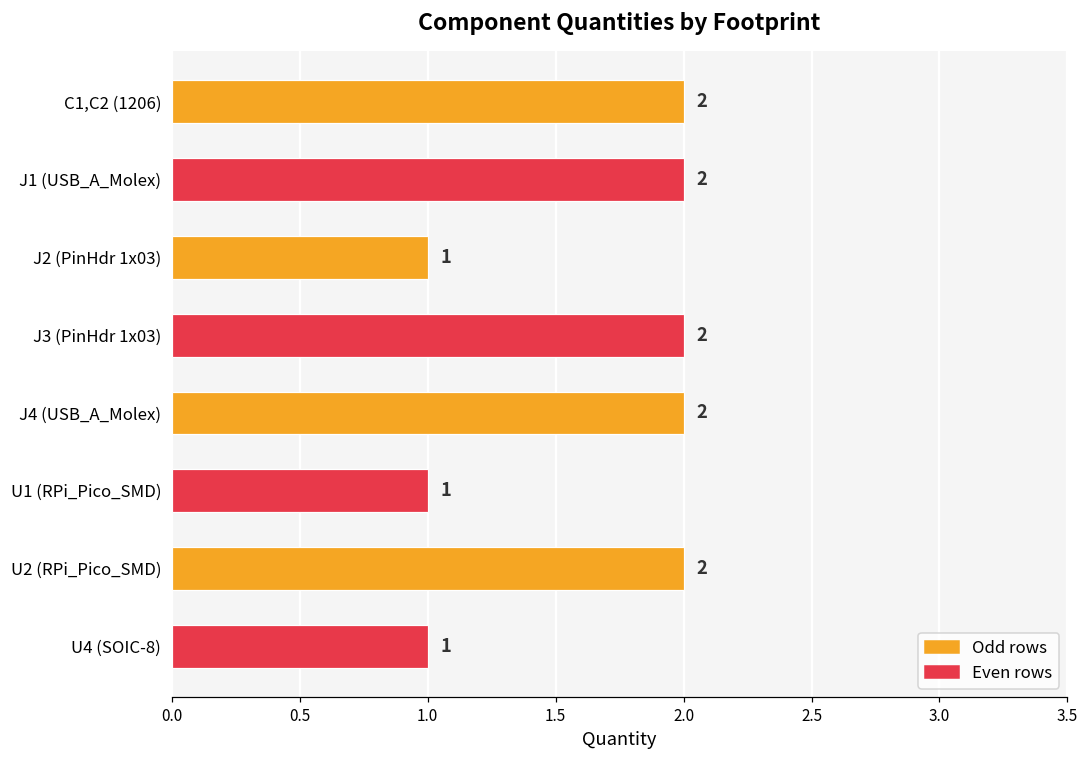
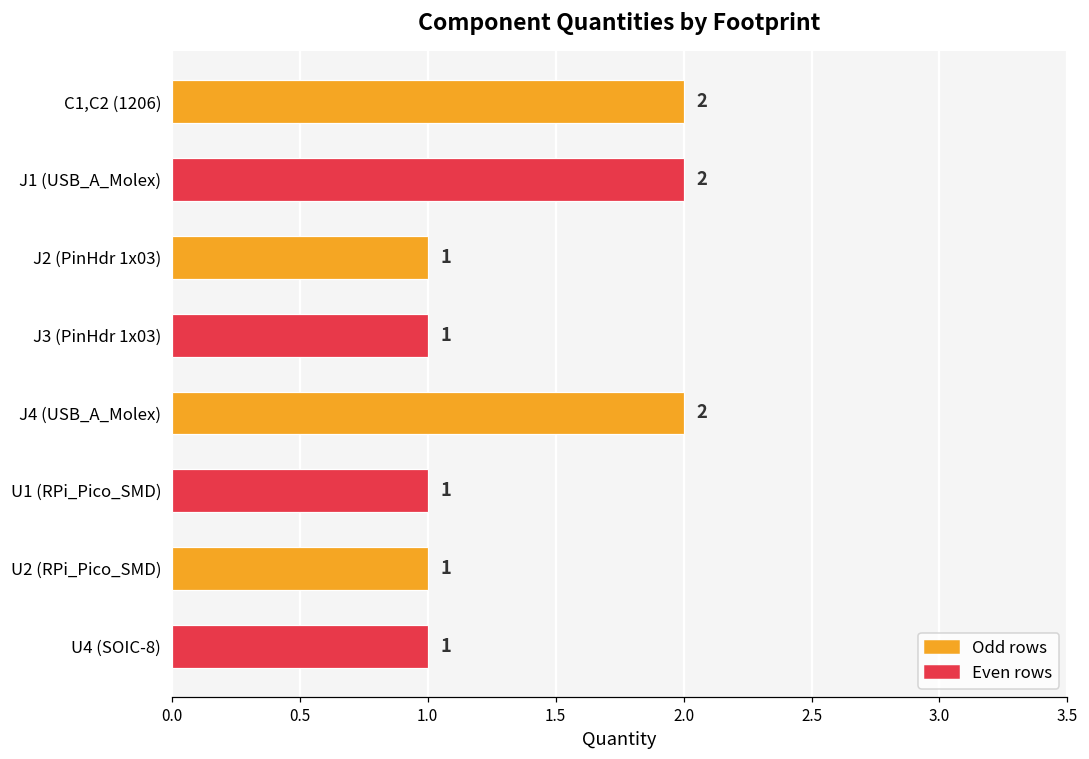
  {
    "C1,C2 (1206)": 2,
    "J1 (USB_A_Molex)": 2,
    "J2 (PinHdr 1x03)": 1,
-   "J3 (PinHdr 1x03)": 2,
+   "J3 (PinHdr 1x03)": 1,
    "J4 (USB_A_Molex)": 2,
    "U1 (RPi_Pico_SMD)": 1,
-   "U2 (RPi_Pico_SMD)": 2,
+   "U2 (RPi_Pico_SMD)": 1,
    "U4 (SOIC-8)": 1
  }
